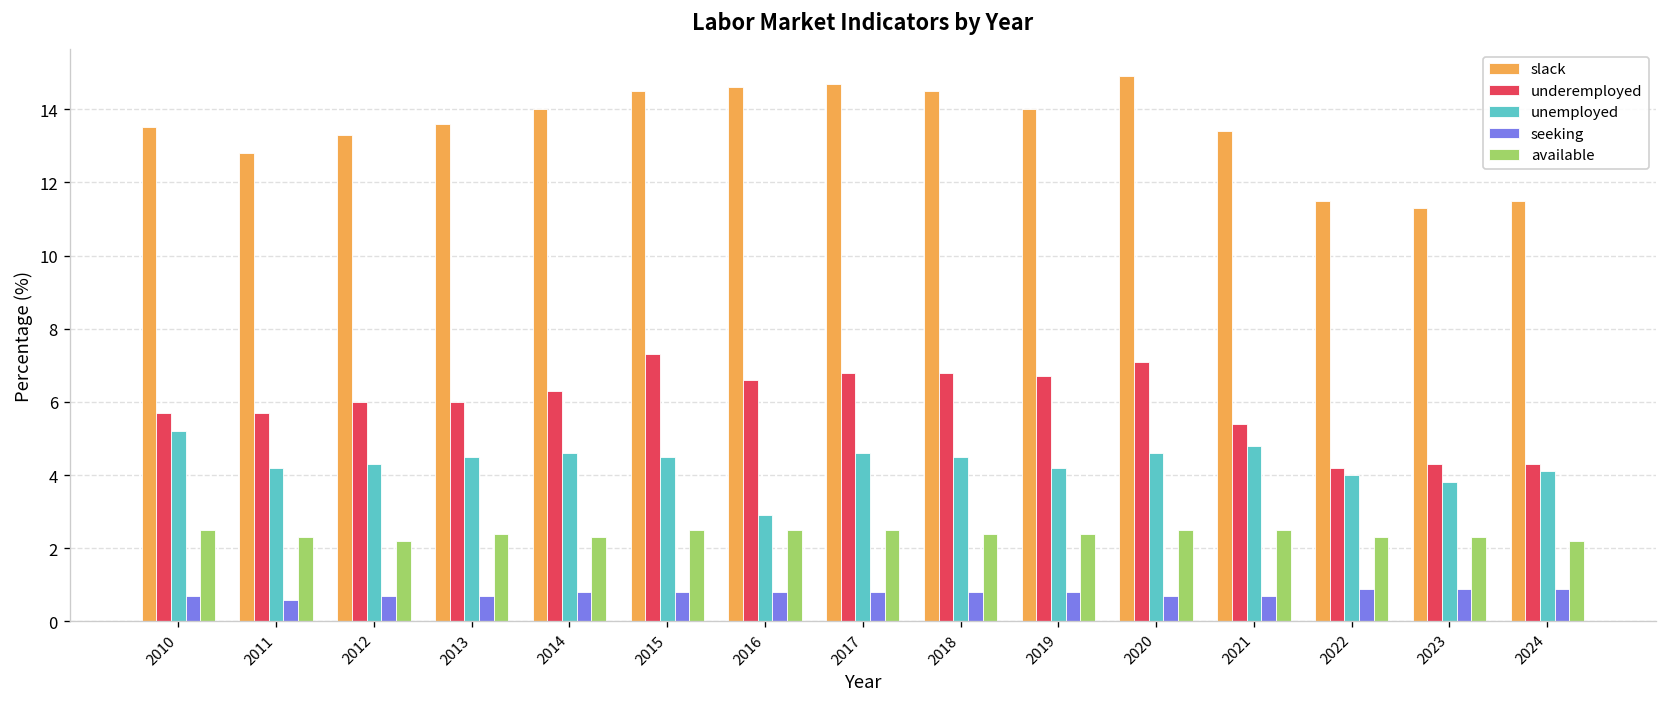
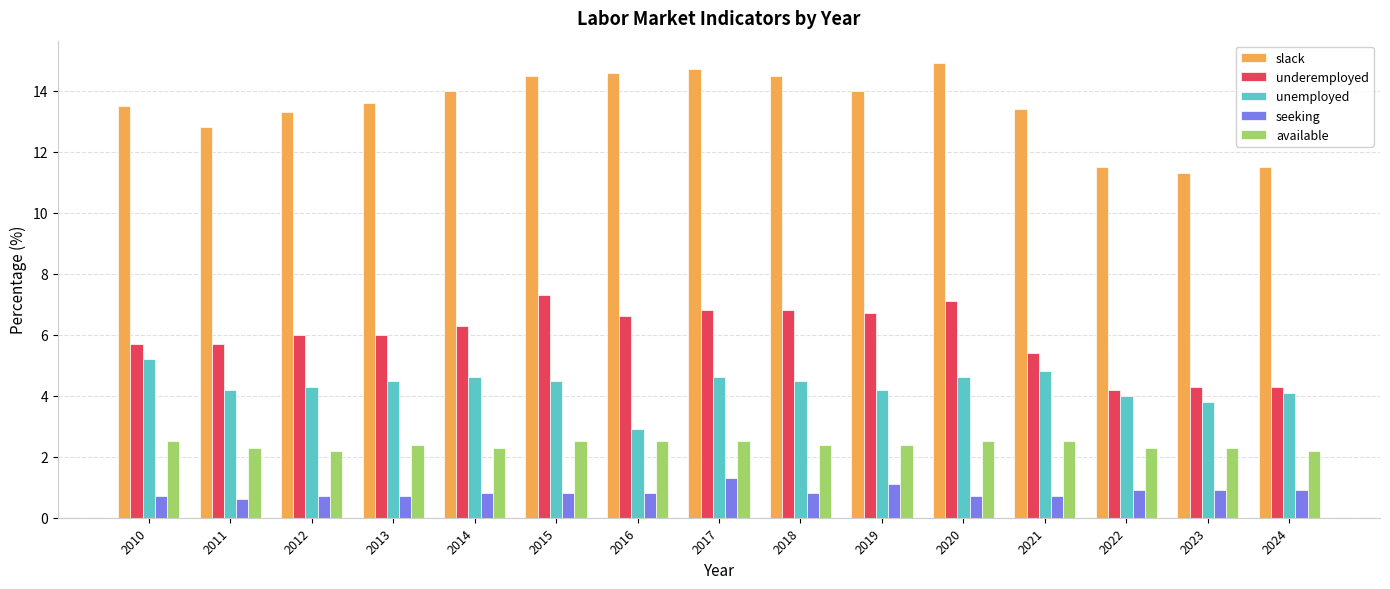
  {
    "slack": {
      "2010": 13.5,
      "2011": 12.8,
      "2012": 13.3,
      "2013": 13.6,
      "2014": 14.0,
      "2015": 14.5,
      "2016": 14.6,
      "2017": 14.7,
      "2018": 14.5,
      "2019": 14.0,
      "2020": 14.9,
      "2021": 13.4,
      "2022": 11.5,
      "2023": 11.3,
      "2024": 11.5
    },
    "underemployed": {
      "2010": 5.7,
      "2011": 5.7,
      "2012": 6.0,
      "2013": 6.0,
      "2014": 6.3,
      "2015": 7.3,
      "2016": 6.6,
      "2017": 6.8,
      "2018": 6.8,
      "2019": 6.7,
      "2020": 7.1,
      "2021": 5.4,
      "2022": 4.2,
      "2023": 4.3,
      "2024": 4.3
    },
    "unemployed": {
      "2010": 5.2,
      "2011": 4.2,
      "2012": 4.3,
      "2013": 4.5,
      "2014": 4.6,
      "2015": 4.5,
      "2016": 2.9,
      "2017": 4.6,
      "2018": 4.5,
      "2019": 4.2,
      "2020": 4.6,
      "2021": 4.8,
      "2022": 4.0,
      "2023": 3.8,
      "2024": 4.1
    },
    "seeking": {
      "2010": 0.7,
      "2011": 0.6,
      "2012": 0.7,
      "2013": 0.7,
      "2014": 0.8,
      "2015": 0.8,
      "2016": 0.8,
-     "2017": 0.8,
+     "2017": 1.3,
      "2018": 0.8,
-     "2019": 0.8,
+     "2019": 1.1,
      "2020": 0.7,
      "2021": 0.7,
      "2022": 0.9,
      "2023": 0.9,
      "2024": 0.9
    },
    "available": {
      "2010": 2.5,
      "2011": 2.3,
      "2012": 2.2,
      "2013": 2.4,
      "2014": 2.3,
      "2015": 2.5,
      "2016": 2.5,
      "2017": 2.5,
      "2018": 2.4,
      "2019": 2.4,
      "2020": 2.5,
      "2021": 2.5,
      "2022": 2.3,
      "2023": 2.3,
      "2024": 2.2
    }
  }
